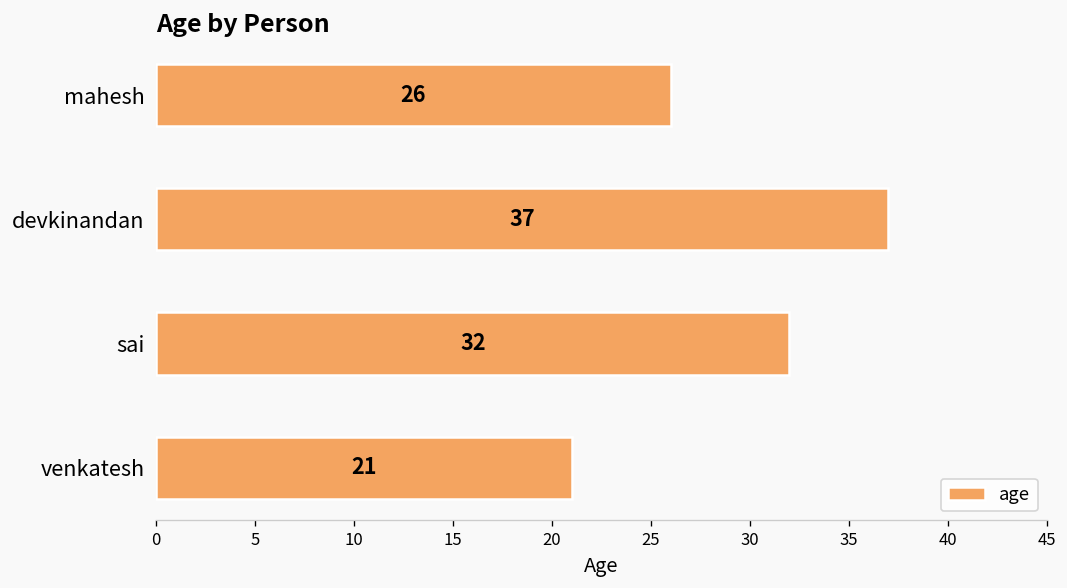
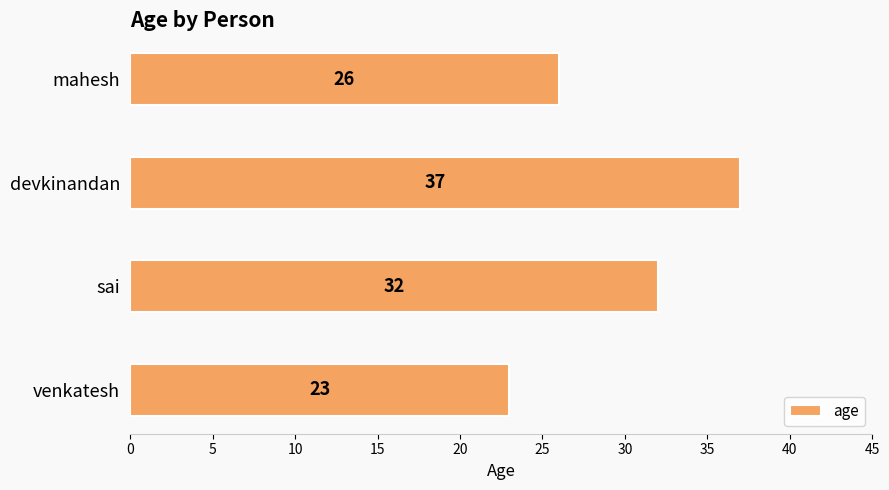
  {
    "mahesh": 26,
    "devkinandan": 37,
    "sai": 32,
-   "venkatesh": 21
+   "venkatesh": 23
  }
